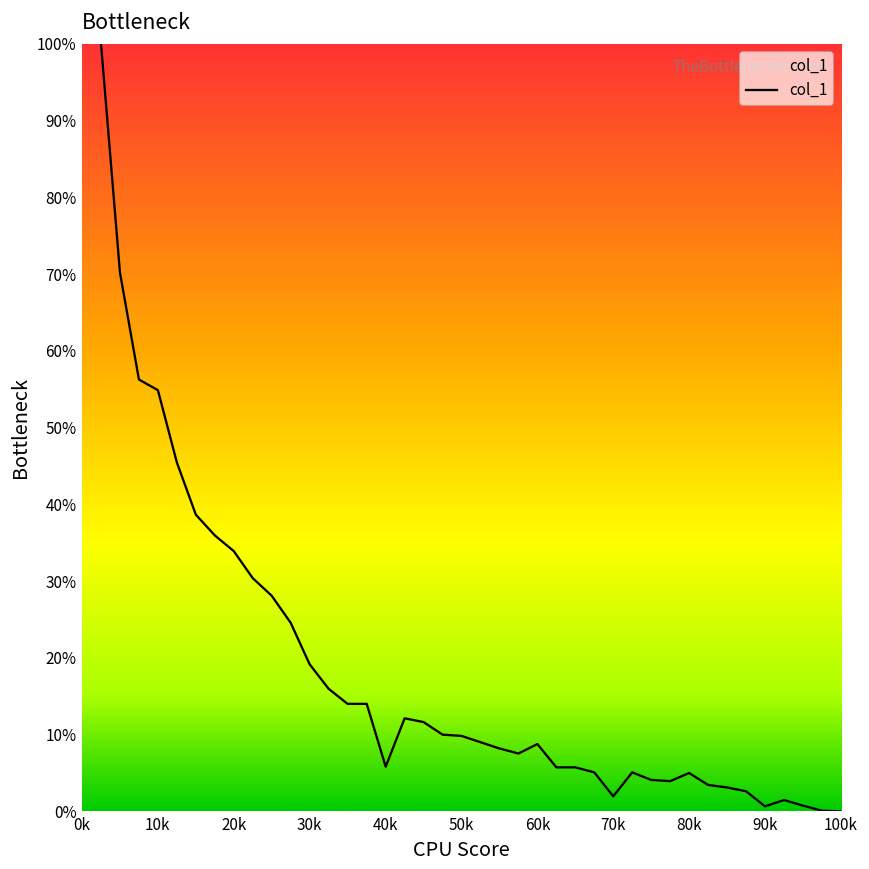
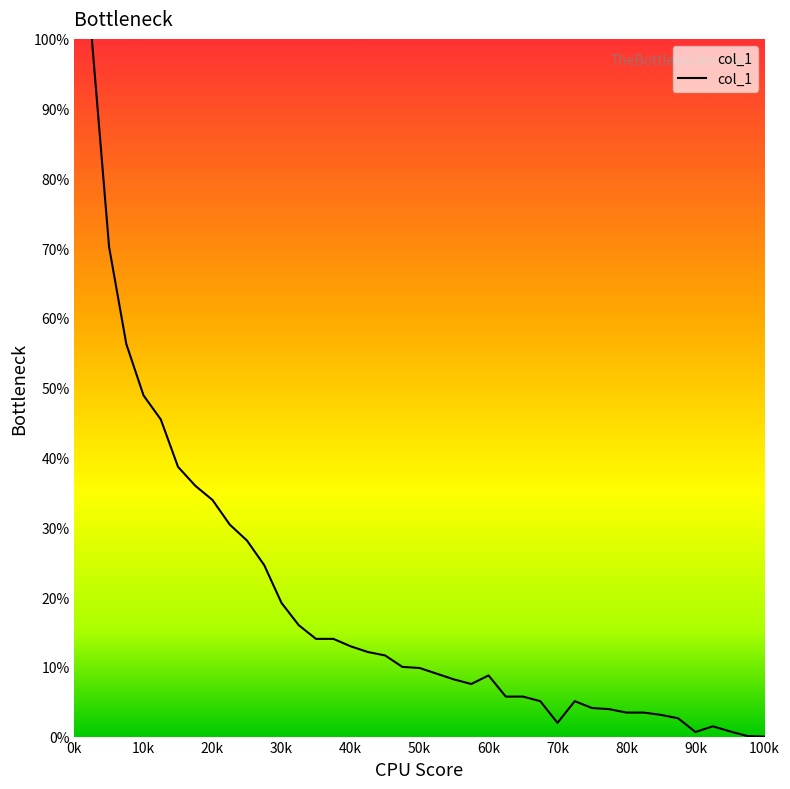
  {
-   "10k": "55%",
+   "10k": "49%",
    "20k": "34%",
    "30k": "19%",
-   "40k": "6%",
+   "40k": "13%",
    "50k": "10%",
    "60k": "9%",
    "70k": "2%",
-   "80k": "5%",
+   "80k": "3%",
    "90k": "1%",
    "100k": "0%"
  }
